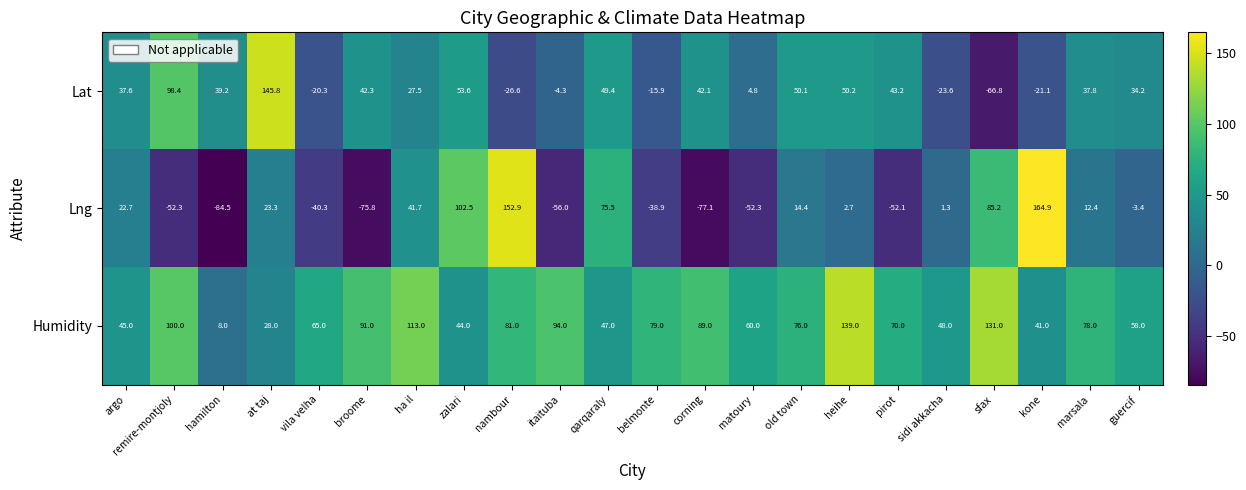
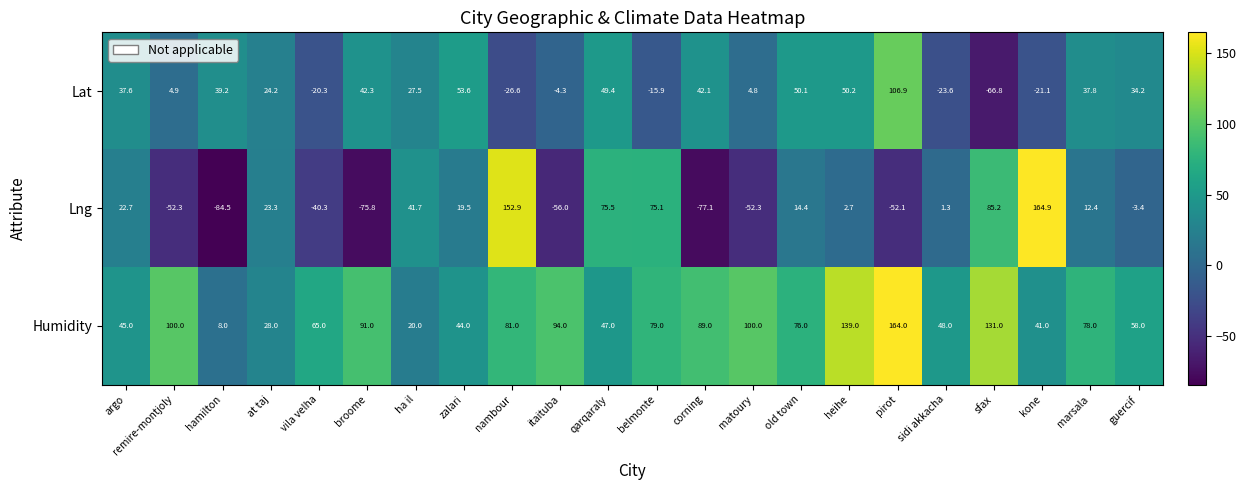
  {
    "Lat": {
      "argo": 37.6,
-     "remire-montjoly": 98.4,
+     "remire-montjoly": 4.9,
      "hamilton": 39.2,
-     "at taj": 145.8,
+     "at taj": 24.2,
      "vila velha": -20.3,
      "broome": 42.3,
      "ha il": 27.5,
      "zalari": 53.6,
      "nambour": -26.6,
      "itaituba": -4.3,
      "qarqaraly": 49.4,
      "belmonte": -15.9,
      "corning": 42.1,
      "matoury": 4.8,
      "old town": 50.1,
      "heihe": 50.2,
-     "pirot": 43.2,
+     "pirot": 106.9,
      "sidi akkacha": -23.6,
      "sfax": -66.8,
      "kone": -21.1,
      "marsala": 37.8,
      "guercif": 34.2
    },
    "Lng": {
      "argo": 22.7,
      "remire-montjoly": -52.3,
      "hamilton": -84.5,
      "at taj": 23.3,
      "vila velha": -40.3,
      "broome": -75.8,
      "ha il": 41.7,
-     "zalari": 102.5,
+     "zalari": 19.5,
      "nambour": 152.9,
      "itaituba": -56.0,
      "qarqaraly": 75.5,
-     "belmonte": -38.9,
+     "belmonte": 75.1,
      "corning": -77.1,
      "matoury": -52.3,
      "old town": 14.4,
      "heihe": 2.7,
      "pirot": -52.1,
      "sidi akkacha": 1.3,
      "sfax": 85.2,
      "kone": 164.9,
      "marsala": 12.4,
      "guercif": -3.4
    },
    "Humidity": {
      "argo": 45.0,
      "remire-montjoly": 100.0,
      "hamilton": 8.0,
      "at taj": 28.0,
      "vila velha": 65.0,
      "broome": 91.0,
-     "ha il": 113.0,
+     "ha il": 20.0,
      "zalari": 44.0,
      "nambour": 81.0,
      "itaituba": 94.0,
      "qarqaraly": 47.0,
      "belmonte": 79.0,
      "corning": 89.0,
-     "matoury": 60.0,
+     "matoury": 100.0,
      "old town": 76.0,
      "heihe": 139.0,
-     "pirot": 70.0,
+     "pirot": 164.0,
      "sidi akkacha": 48.0,
      "sfax": 131.0,
      "kone": 41.0,
      "marsala": 78.0,
      "guercif": 58.0
    }
  }
